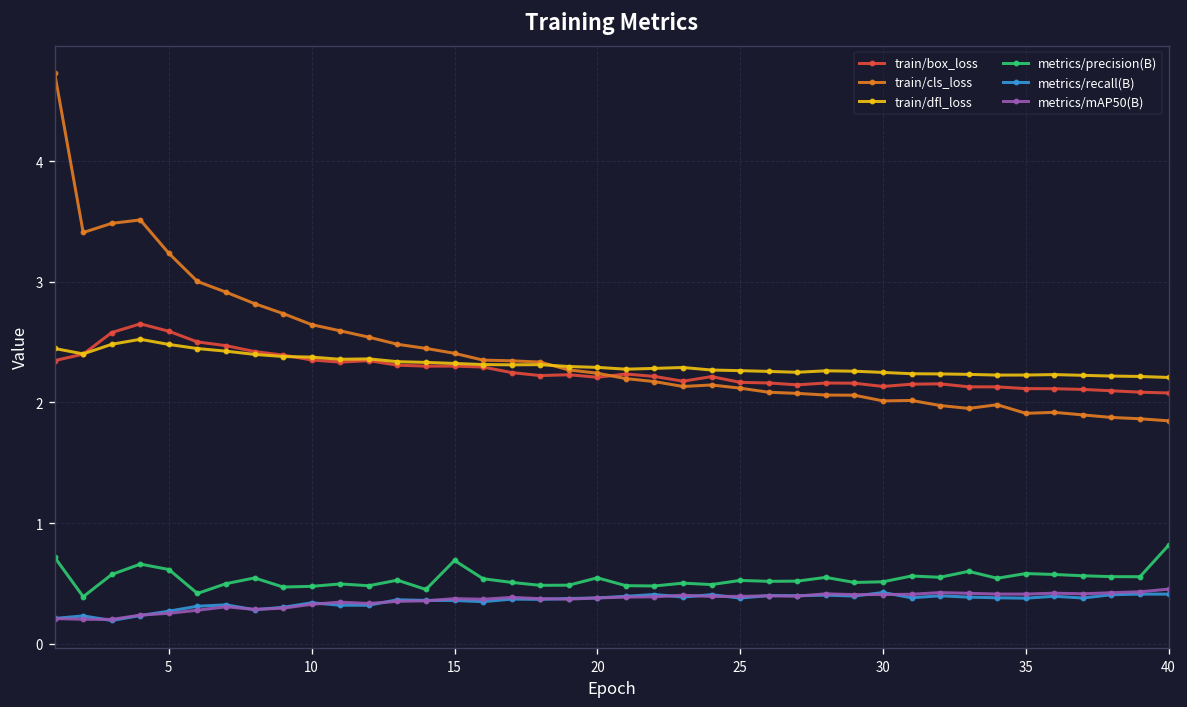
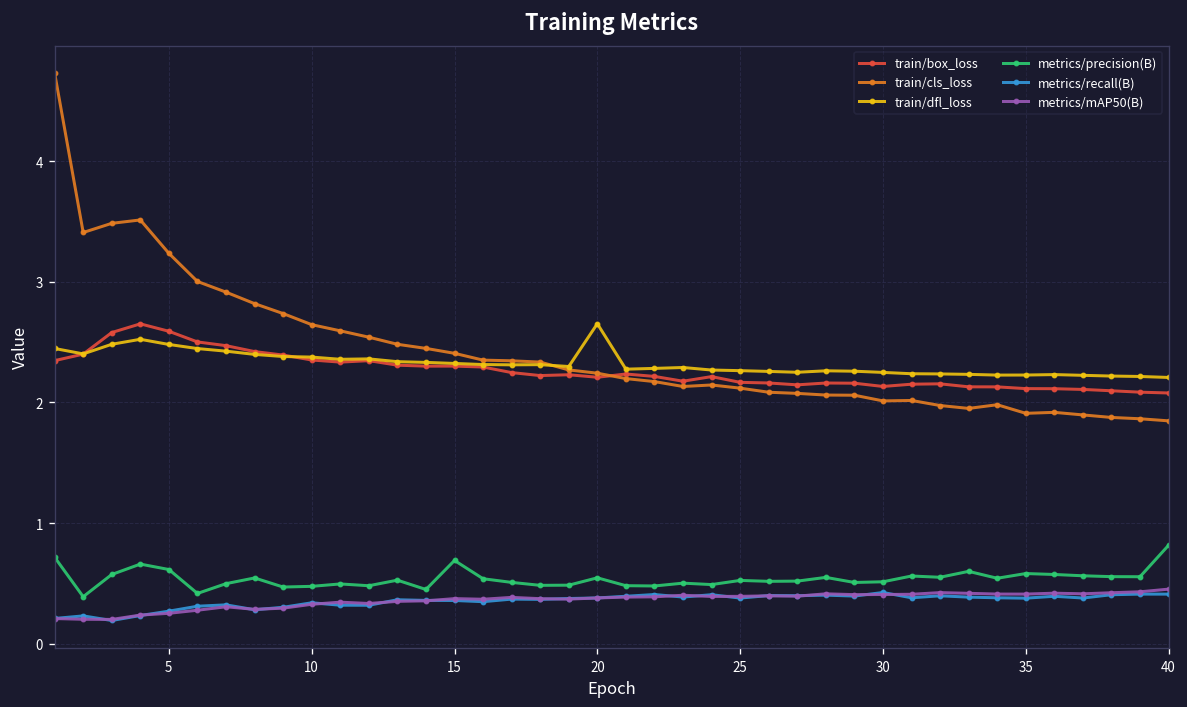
  {
    "train/dfl_loss": {
      "5": 2.48,
-     "20": 2.29,
+     "20": 2.65,
      "25": 2.26,
      "30": 2.25,
      "35": 2.23,
      "40": 2.21
    },
    "metrics/precision(B)": {
      "5": 0.62,
      "10": 0.48,
      "15": 0.69,
      "20": 0.55,
      "25": 0.53,
      "30": 0.51,
      "35": 0.58,
      "40": 0.82
    },
    "metrics/recall(B)": {
      "35": 0.38,
      "40": 0.41
    },
    "metrics/mAP50(B)": {
      "35": 0.41,
      "40": 0.45
    }
  }
